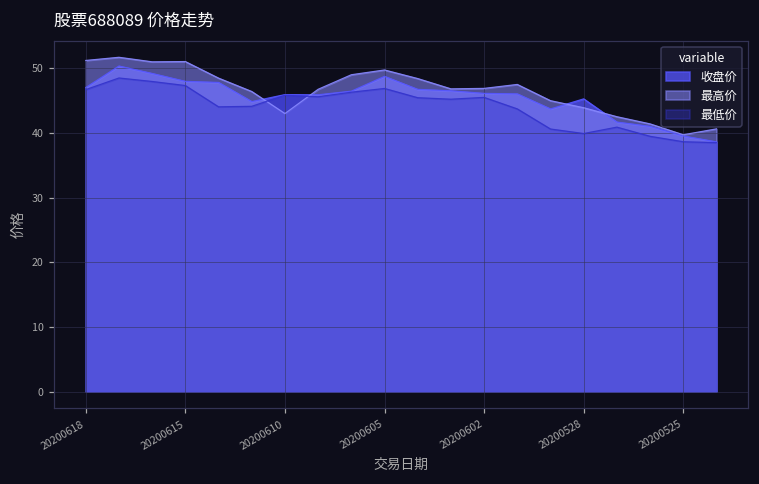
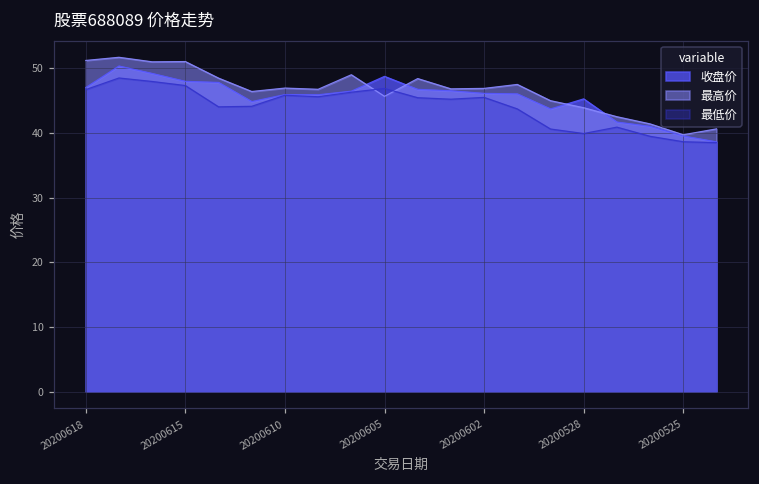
  {
    "收盘价": {
      "20200615": 48,
      "20200605": 49,
      "20200602": 46,
      "20200528": 45
    },
    "最高价": {
      "20200618": 51,
      "20200615": 51,
-     "20200610": 43,
-     "20200605": 50,
+     "20200610": 47,
+     "20200605": 46,
      "20200602": 47,
      "20200528": 44
    },
    "最低价": {
      "20200615": 47,
      "20200605": 47,
      "20200602": 46,
      "20200528": 40,
      "20200525": 39
    }
  }
